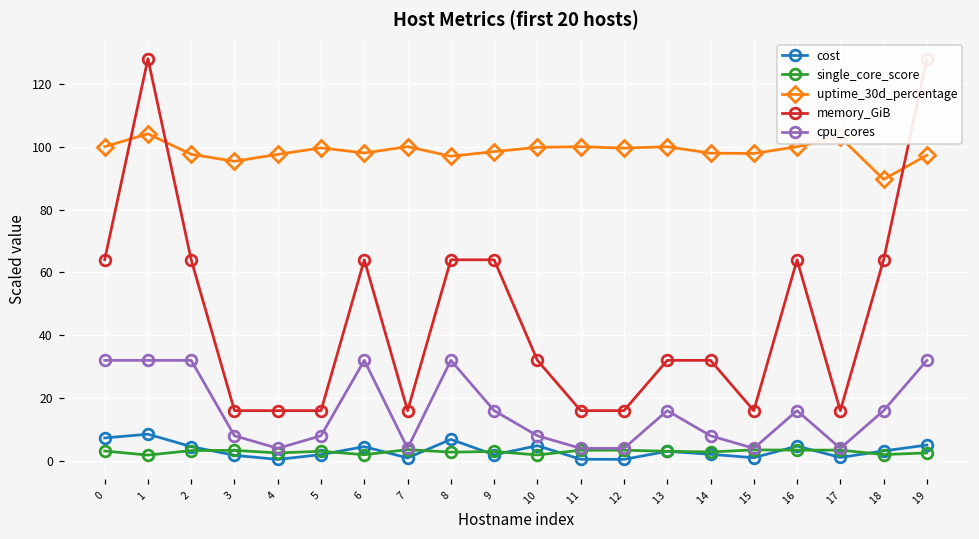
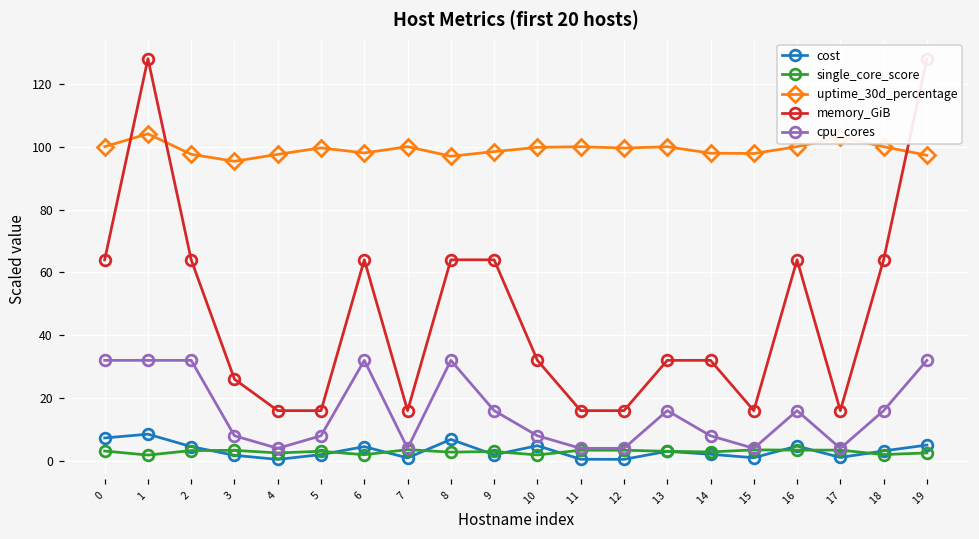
  {
    "cost": {
      "0": 7,
      "1": 9,
      "2": 5,
      "3": 2,
      "4": 0,
      "5": 2,
      "6": 5,
      "7": 1,
      "8": 7,
      "9": 2,
      "10": 5,
      "11": 1,
      "12": 0,
      "15": 1,
      "16": 5,
      "17": 1,
      "18": 3,
      "19": 5
    },
    "single_core_score": {
      "0": 3,
      "1": 2,
      "2": 3,
      "3": 3,
      "4": 3,
      "5": 3,
      "6": 2,
      "8": 3,
      "9": 3,
      "10": 2,
      "16": 3,
      "18": 2,
      "19": 3
    },
    "uptime_30d_percentage": {
      "0": 100,
      "1": 104,
      "2": 98,
      "3": 95,
      "4": 98,
      "5": 100,
      "6": 98,
      "7": 100,
      "8": 97,
      "9": 98,
      "10": 100,
      "11": 100,
      "12": 100,
      "13": 100,
      "14": 98,
      "15": 98,
      "16": 100,
      "17": 103,
-     "18": 90,
+     "18": 100,
      "19": 97
    },
    "memory_GiB": {
      "0": 64,
      "1": 128,
      "2": 64,
-     "3": 16,
+     "3": 26,
      "4": 16,
      "5": 16,
      "6": 64,
      "7": 16,
      "8": 64,
      "9": 64,
      "10": 32,
      "11": 16,
      "12": 16,
      "13": 32,
      "14": 32,
      "15": 16,
      "16": 64,
      "17": 16,
      "18": 64
    },
    "cpu_cores": {
      "0": 32,
      "1": 32,
      "2": 32,
      "3": 8,
      "4": 4,
      "5": 8,
      "6": 32,
      "8": 32,
      "9": 16,
      "10": 8,
      "13": 16,
      "14": 8,
      "16": 16,
      "18": 16,
      "19": 32
    }
  }
